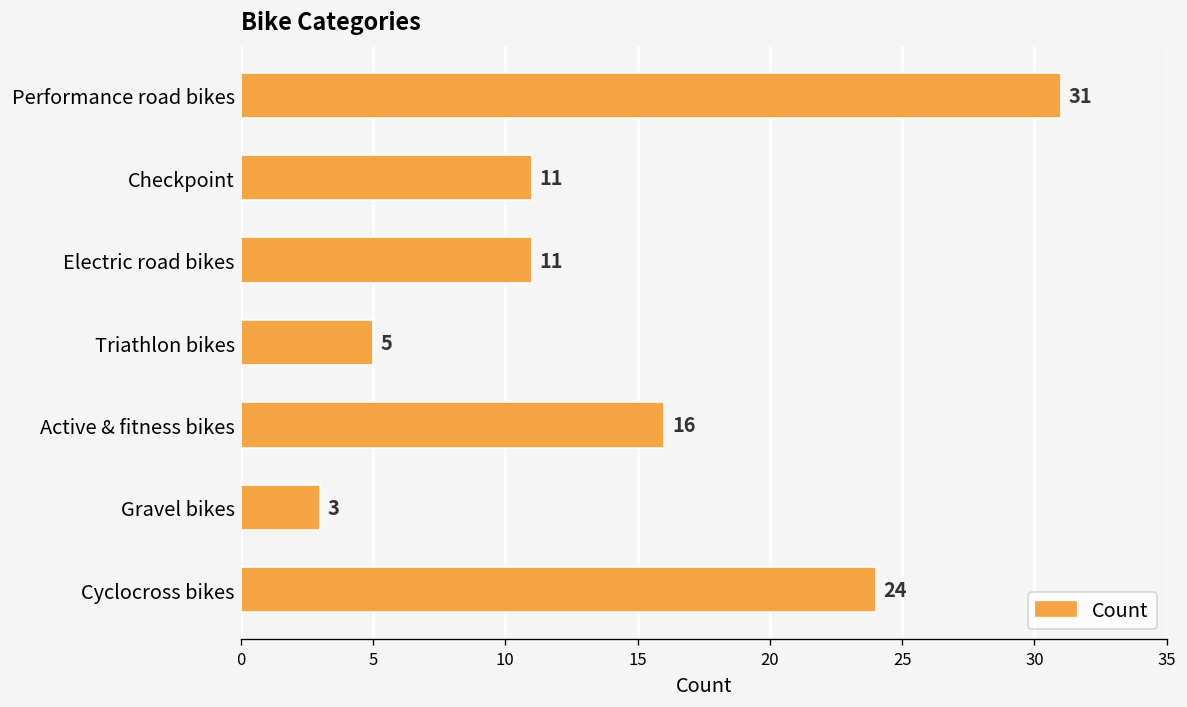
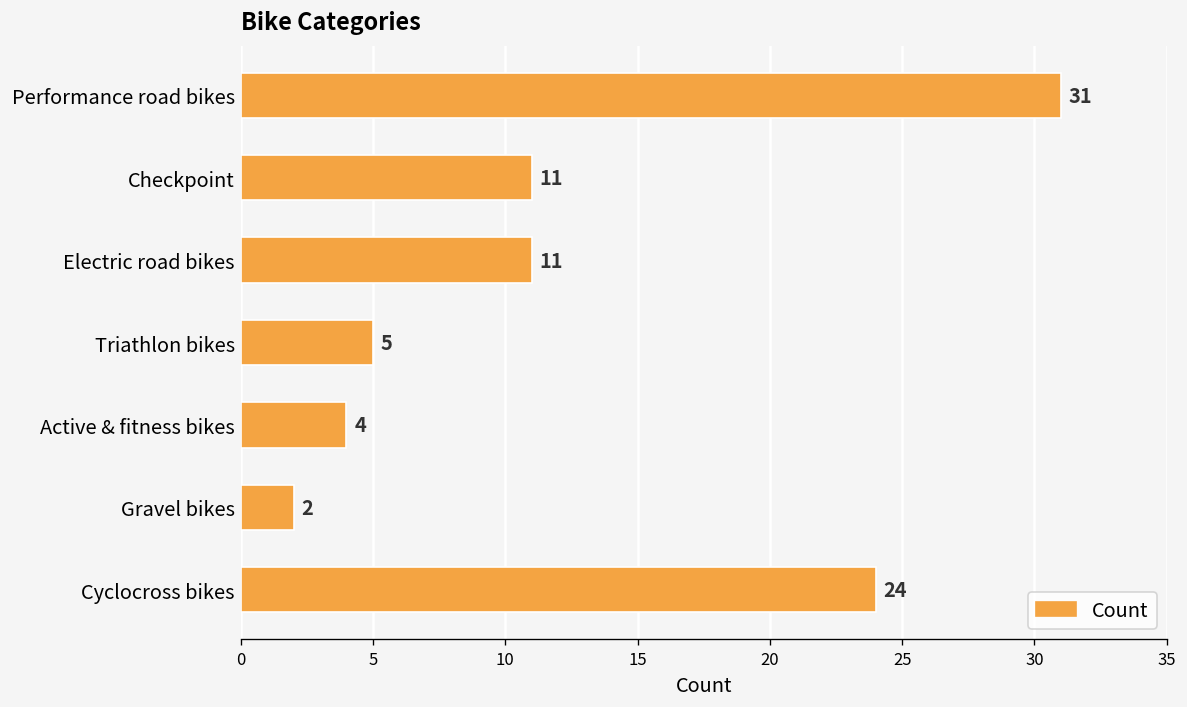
  {
    "Performance road bikes": 31,
    "Checkpoint": 11,
    "Electric road bikes": 11,
    "Triathlon bikes": 5,
-   "Active & fitness bikes": 16,
-   "Gravel bikes": 3,
+   "Active & fitness bikes": 4,
+   "Gravel bikes": 2,
    "Cyclocross bikes": 24
  }
